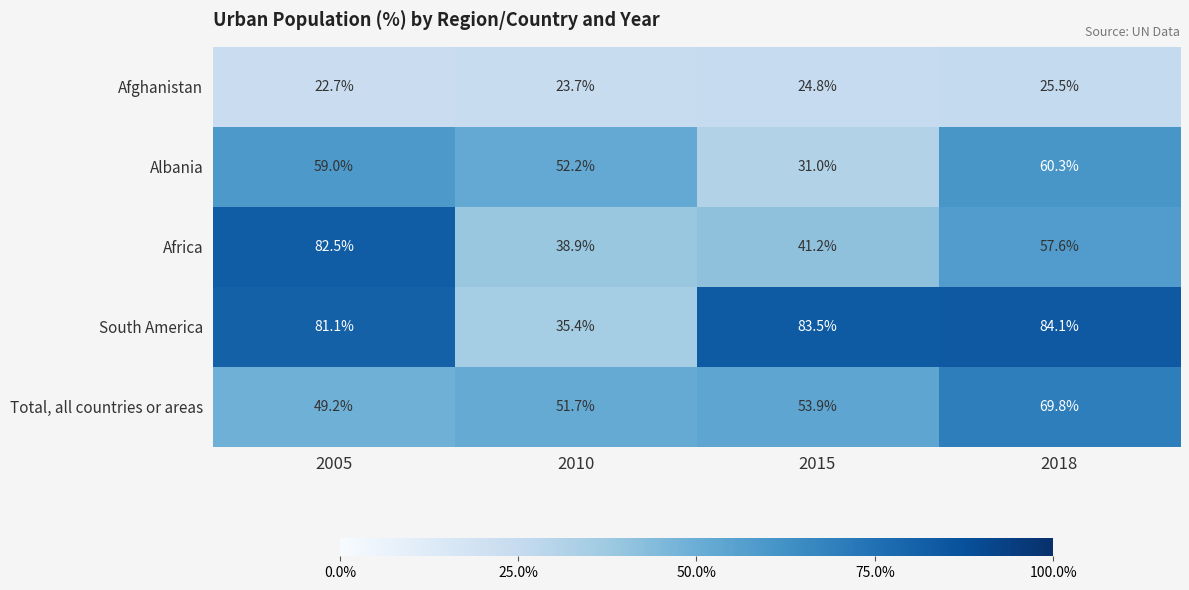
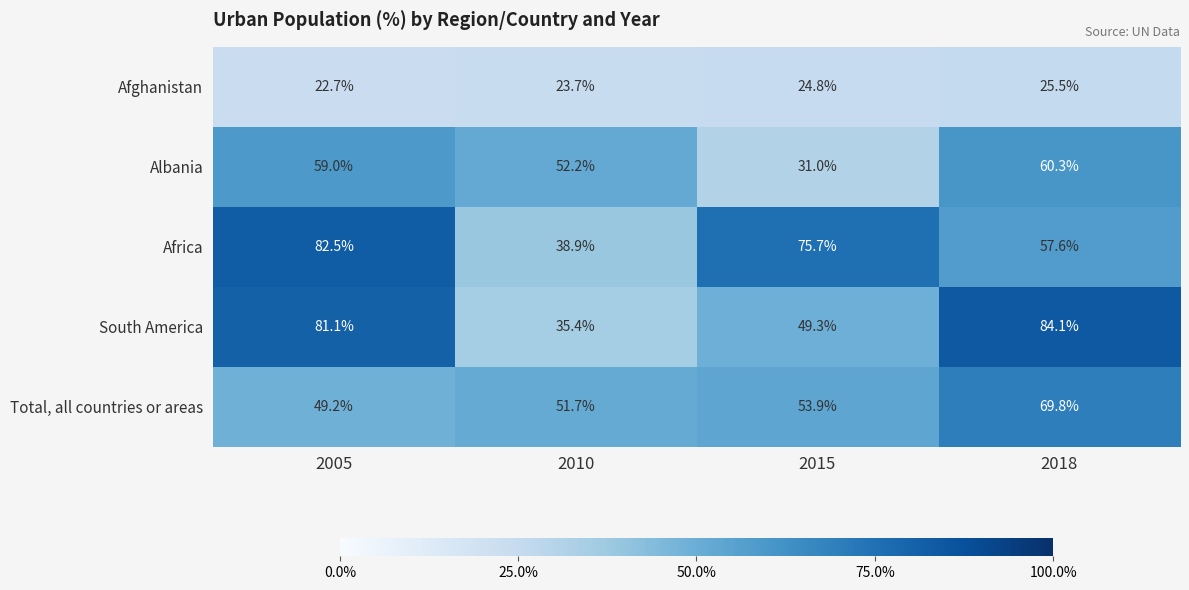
  {
    "Afghanistan": {
      "2005": "22.7%",
      "2010": "23.7%",
      "2015": "24.8%",
      "2018": "25.5%"
    },
    "Albania": {
      "2005": "59.0%",
      "2010": "52.2%",
      "2015": "31.0%",
      "2018": "60.3%"
    },
    "Africa": {
      "2005": "82.5%",
      "2010": "38.9%",
-     "2015": "41.2%",
+     "2015": "75.7%",
      "2018": "57.6%"
    },
    "South America": {
      "2005": "81.1%",
      "2010": "35.4%",
-     "2015": "83.5%",
+     "2015": "49.3%",
      "2018": "84.1%"
    },
    "Total, all countries or areas": {
      "2005": "49.2%",
      "2010": "51.7%",
      "2015": "53.9%",
      "2018": "69.8%"
    }
  }
